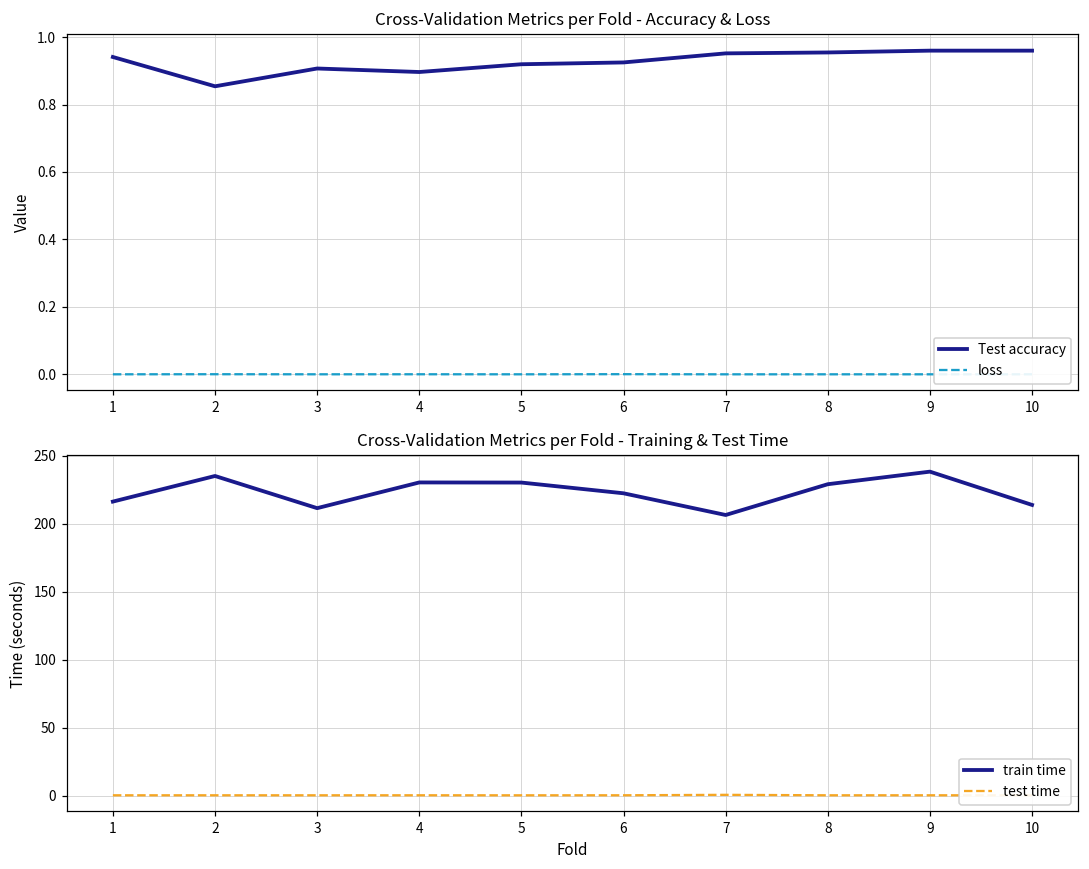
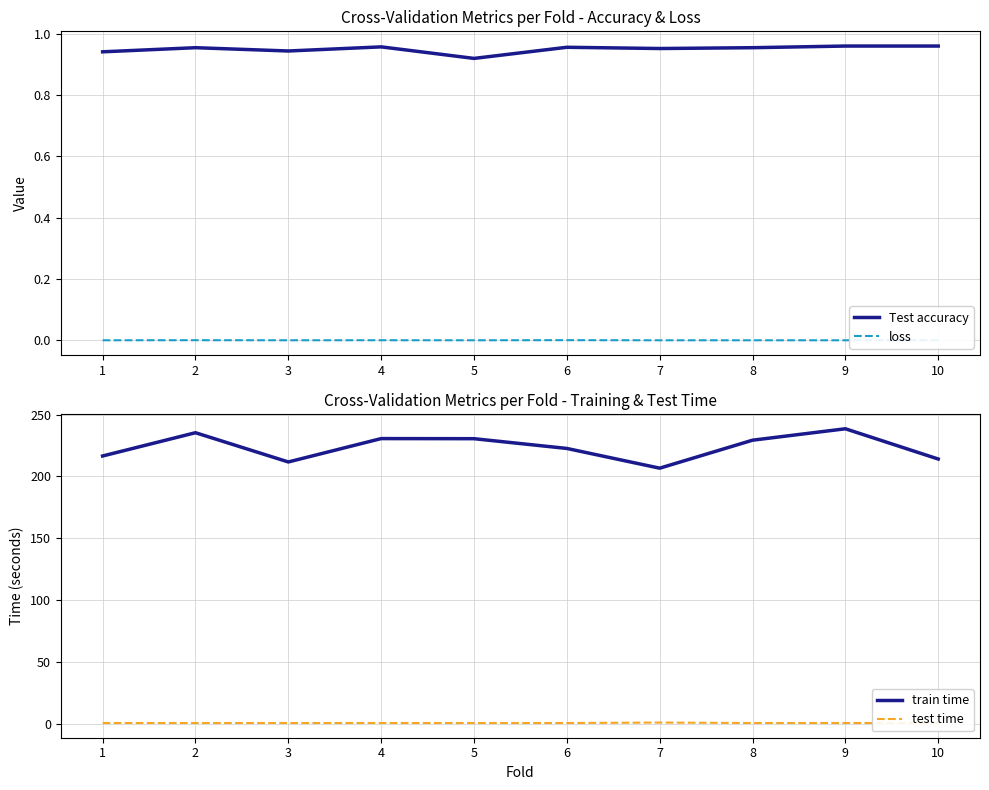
  {
    "Cross-Validation Metrics per Fold - Accuracy & Loss": {
      "Test accuracy": {
        "1": 0.94,
-       "2": 0.85,
-       "3": 0.91,
-       "4": 0.90,
+       "2": 0.95,
+       "3": 0.94,
+       "4": 0.96,
        "5": 0.92,
-       "6": 0.92,
+       "6": 0.96,
        "7": 0.95,
        "8": 0.95,
        "9": 0.96,
        "10": 0.96
      },
      "loss": {
        "1": 0.00,
        "2": 0.00,
        "3": 0.00,
        "4": 0.00,
        "5": 0.00,
        "6": 0.00,
        "7": 0.00,
        "8": 0.00,
        "9": 0.00
      }
    },
    "Cross-Validation Metrics per Fold - Training & Test Time": {
      "train time": {
        "1": 216,
        "2": 235,
        "3": 212,
        "4": 231,
        "5": 230,
        "6": 223,
        "7": 207,
        "8": 229,
        "9": 238,
        "10": 214
      },
      "test time": {
        "1": 0,
        "2": 0,
        "3": 0,
        "4": 0,
        "5": 0,
        "6": 0,
        "7": 1,
        "8": 0,
        "9": 0
      }
    }
  }
